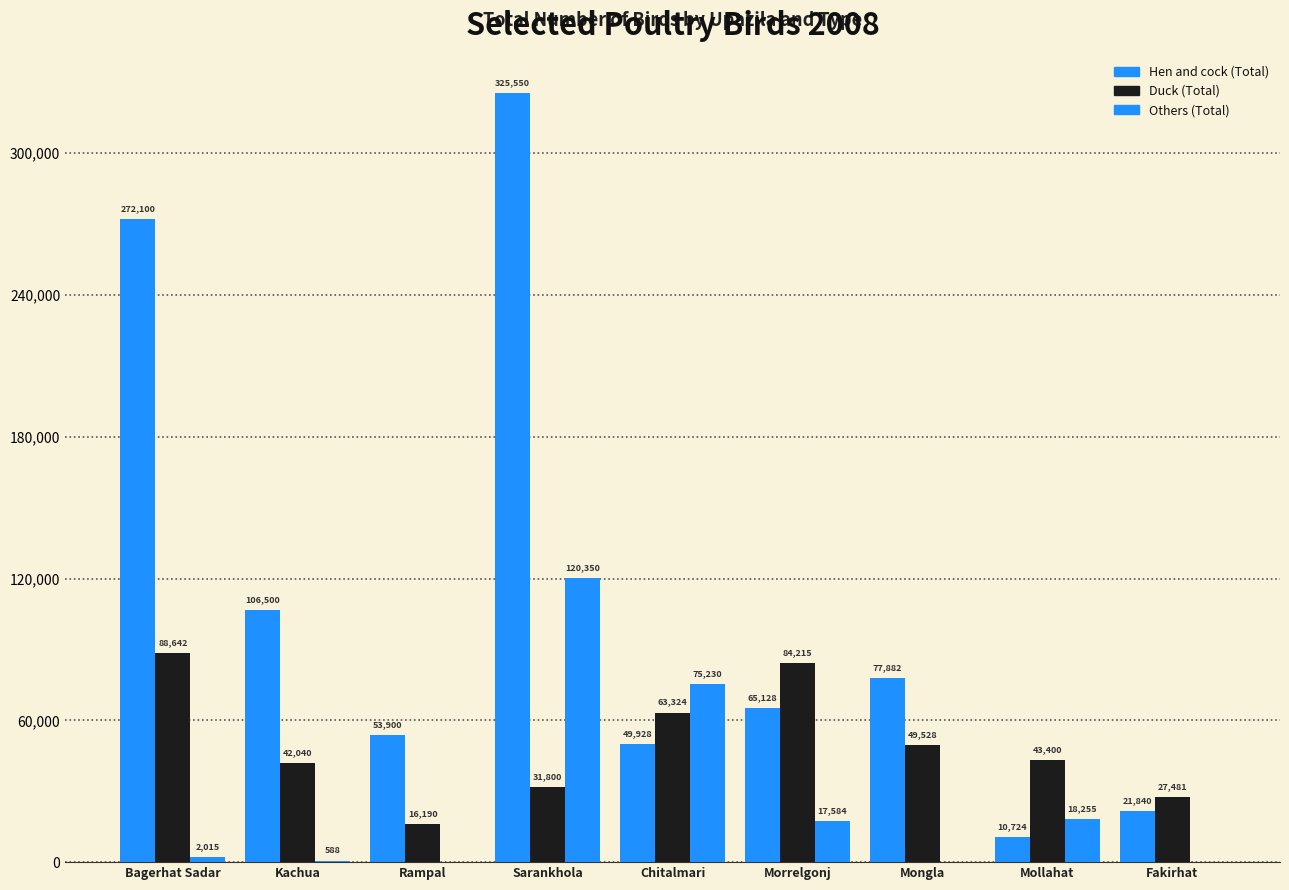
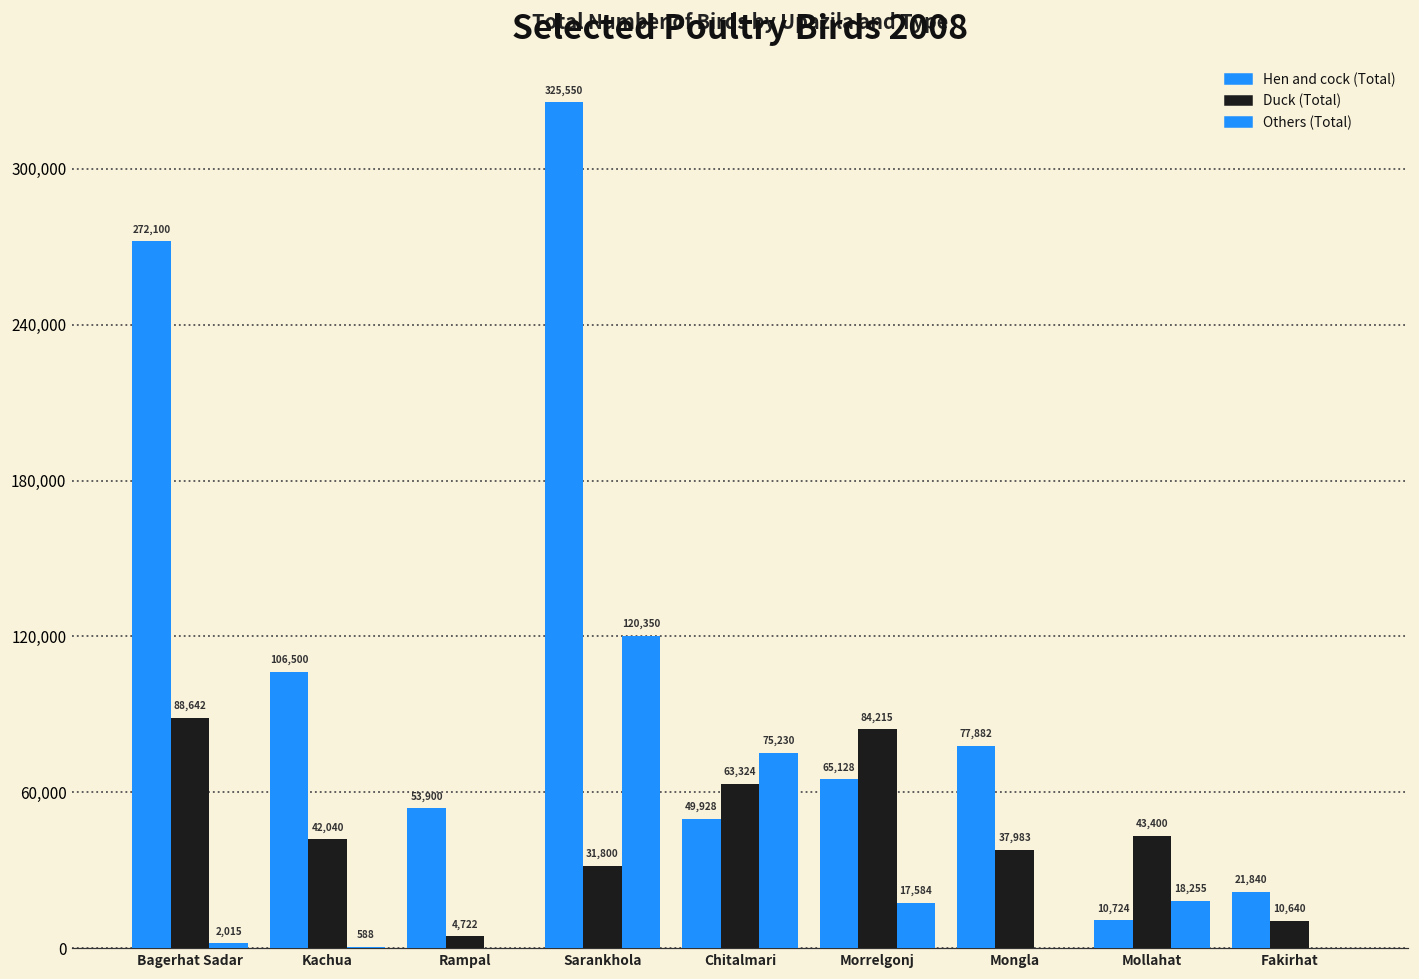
  {
    "Duck (Total)": {
      "Bagerhat Sadar": "88,642",
      "Kachua": "42,040",
-     "Rampal": "16,190",
+     "Rampal": "4,722",
      "Sarankhola": "31,800",
      "Chitalmari": "63,324",
      "Morrelgonj": "84,215",
-     "Mongla": "49,528",
+     "Mongla": "37,983",
      "Mollahat": "43,400",
-     "Fakirhat": "27,481"
+     "Fakirhat": "10,640"
    }
  }
